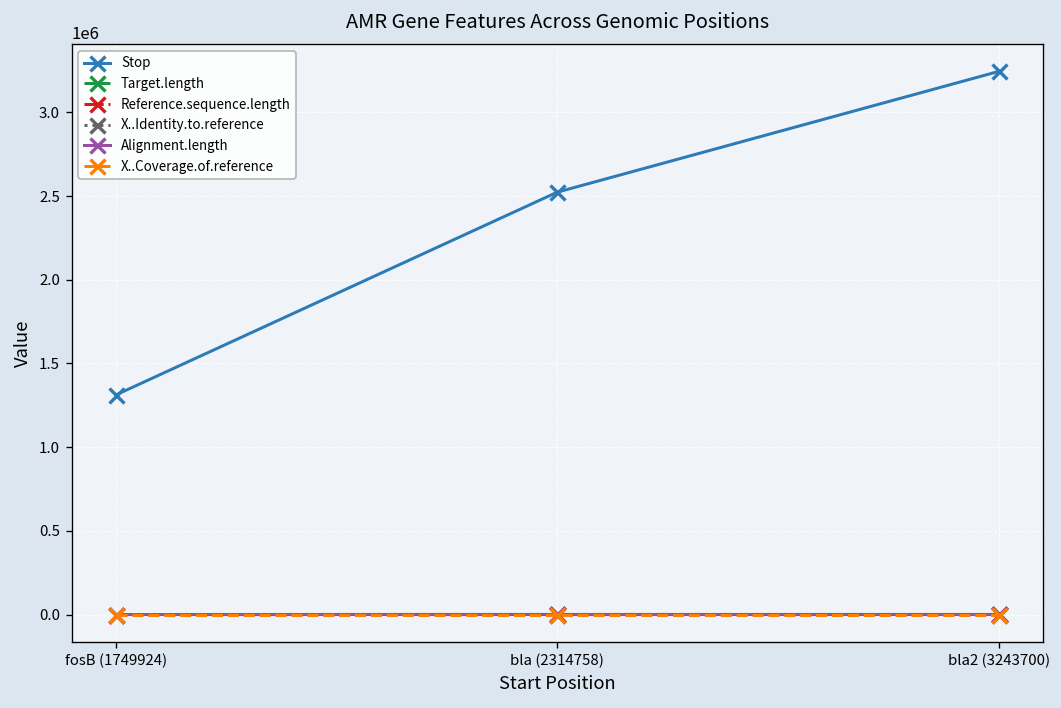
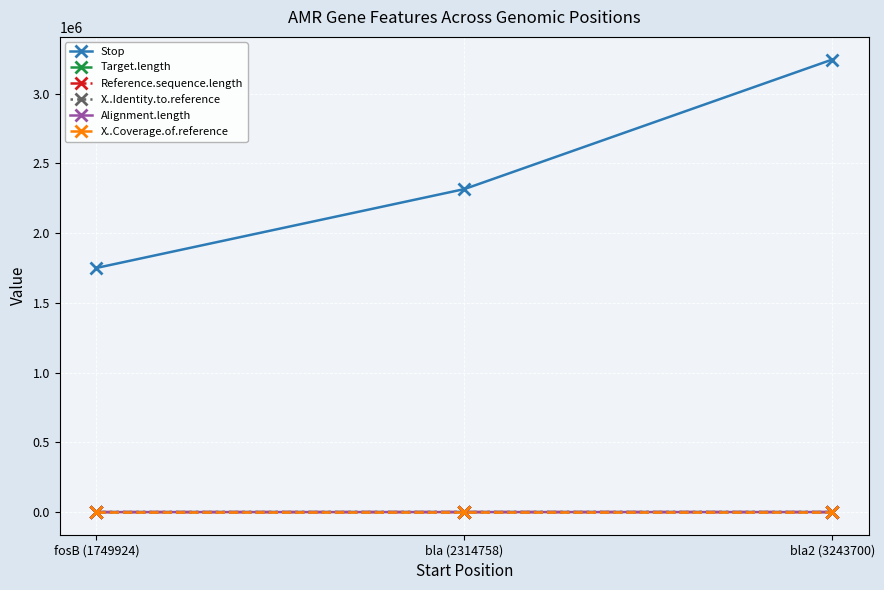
  {
    "Stop": {
-     "fosB (1749924)": 1310000,
-     "bla (2314758)": 2520000,
+     "fosB (1749924)": 1750000,
+     "bla (2314758)": 2320000,
      "bla2 (3243700)": 3240000
    },
    "X..Coverage.of.reference": {
      "fosB (1749924)": 0,
      "bla (2314758)": 0,
      "bla2 (3243700)": 0
    }
  }
